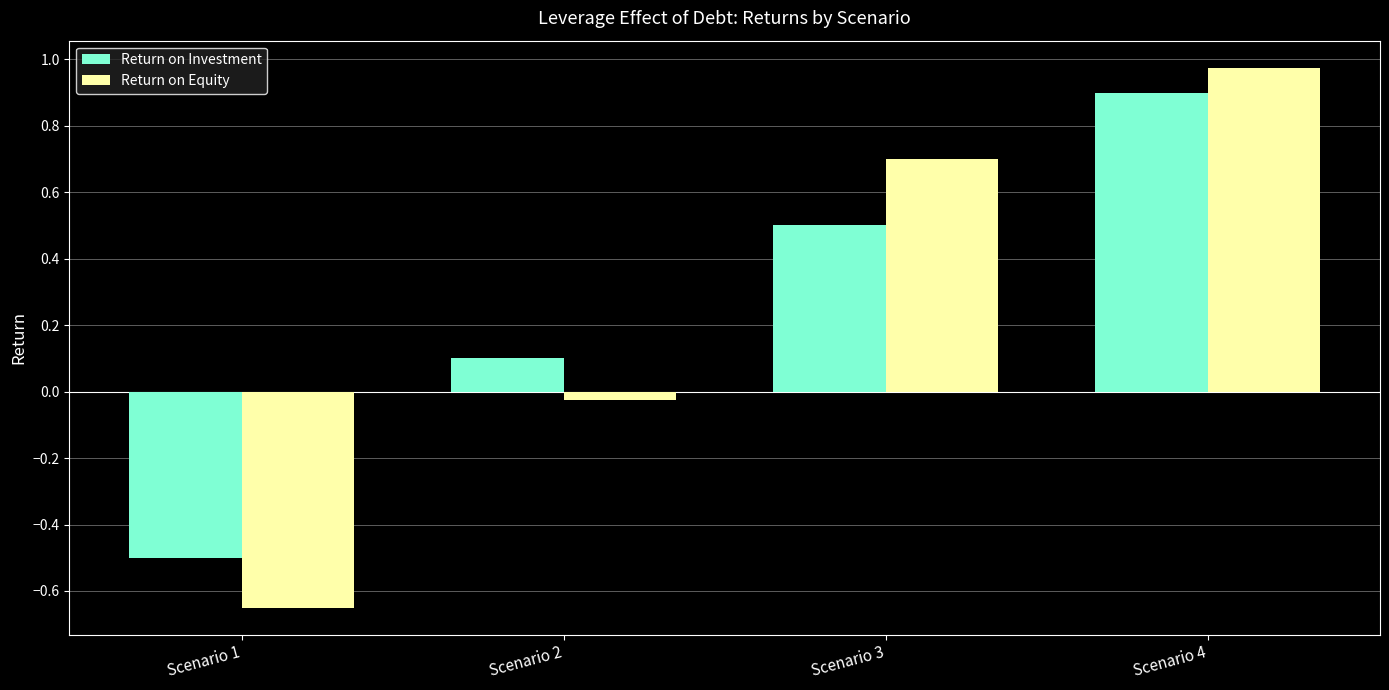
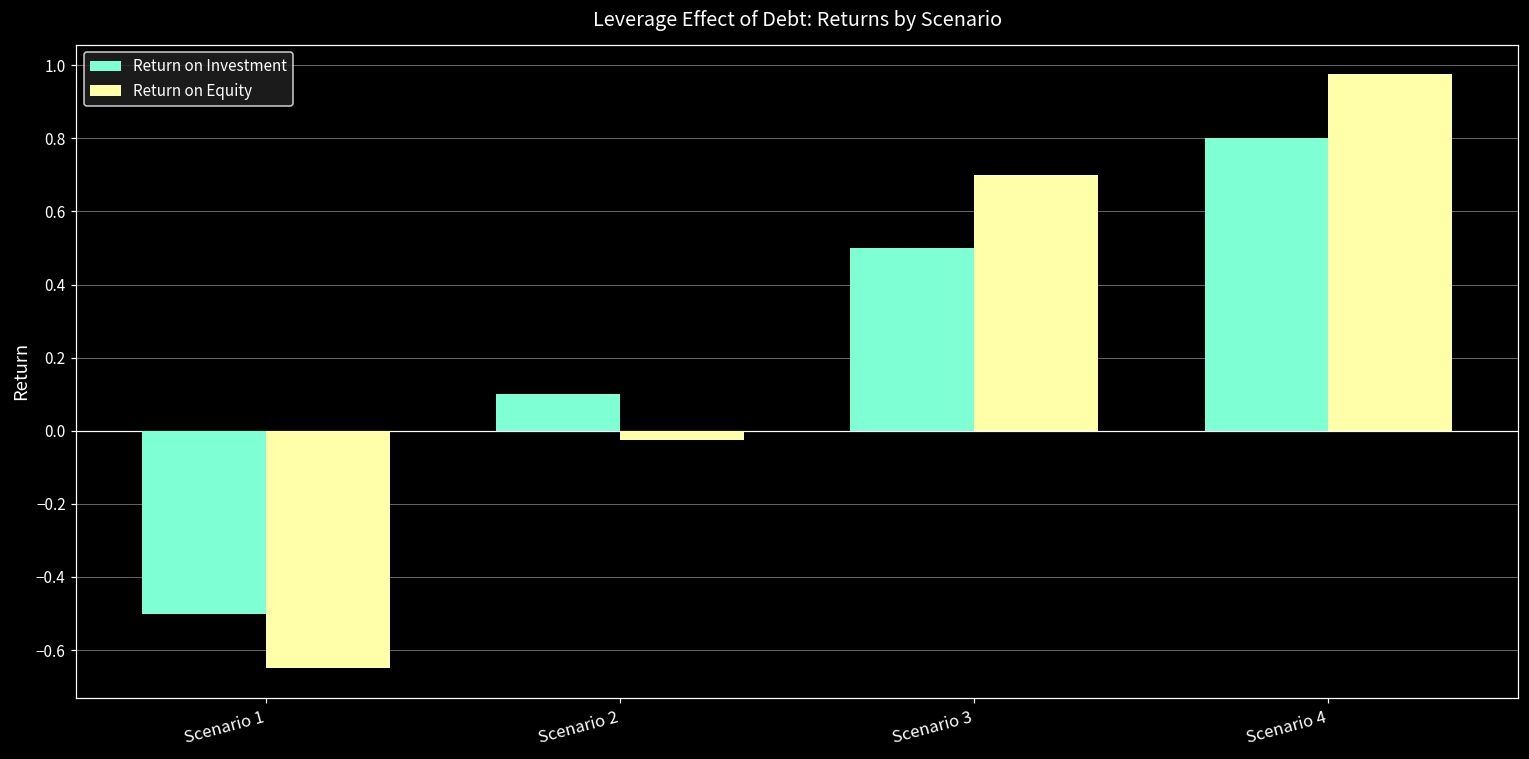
  {
    "Return on Investment": {
      "Scenario 1": -0.5,
      "Scenario 2": 0.1,
      "Scenario 3": 0.5,
-     "Scenario 4": 0.9
+     "Scenario 4": 0.8
    },
    "Return on Equity": {
      "Scenario 1": -0.65,
      "Scenario 2": -0.03,
      "Scenario 3": 0.7,
      "Scenario 4": 0.98
    }
  }
